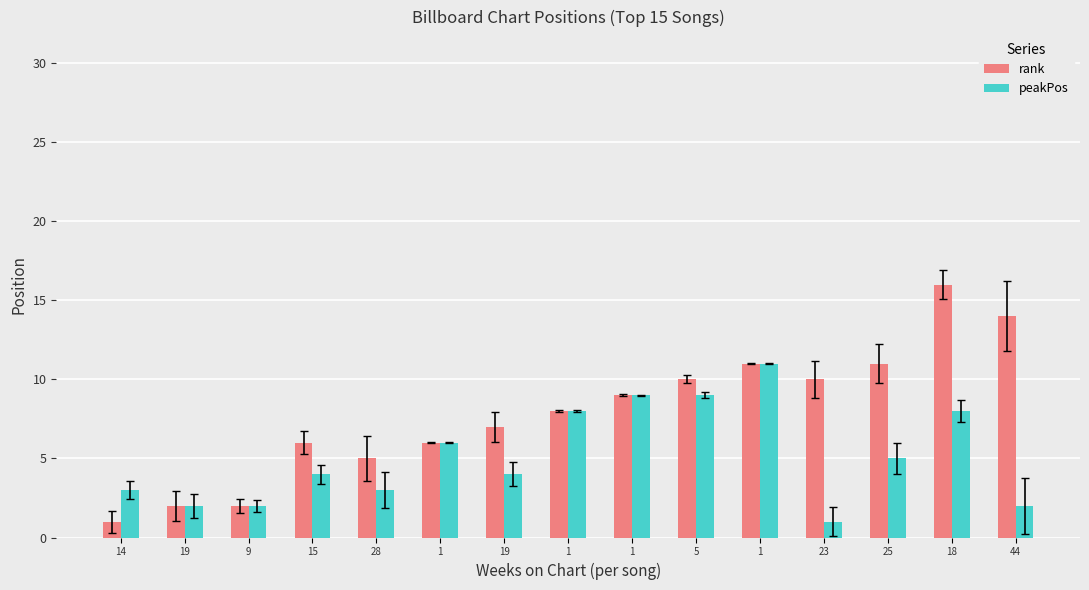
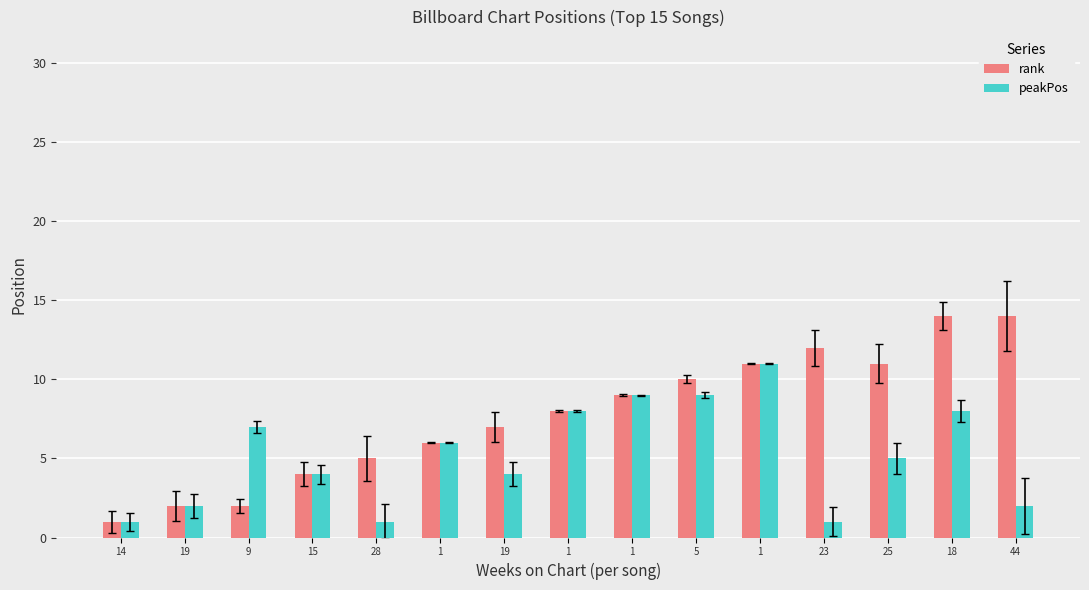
  {
    "rank": {
      "14": 1,
      "9": 2,
-     "15": 6,
+     "15": 4,
      "28": 5,
      "5": 10,
-     "23": 10,
+     "23": 12,
      "25": 11,
-     "18": 16,
+     "18": 14,
      "44": 14
    },
    "peakPos": {
-     "14": 3,
-     "9": 2,
+     "14": 1,
+     "9": 7,
      "15": 4,
-     "28": 3,
+     "28": 1,
      "5": 9,
      "23": 1,
      "25": 5,
      "18": 8,
      "44": 2
    }
  }
